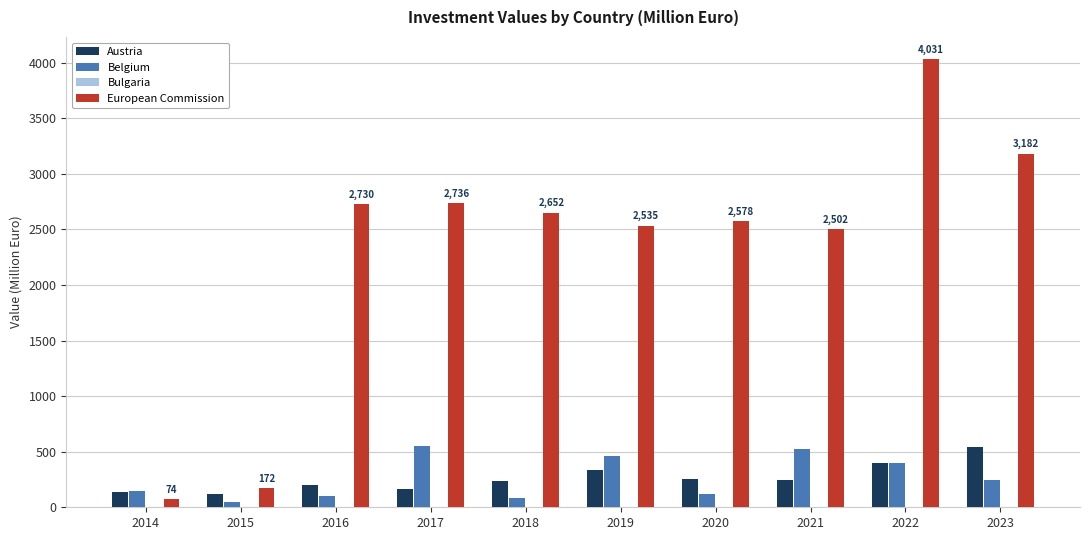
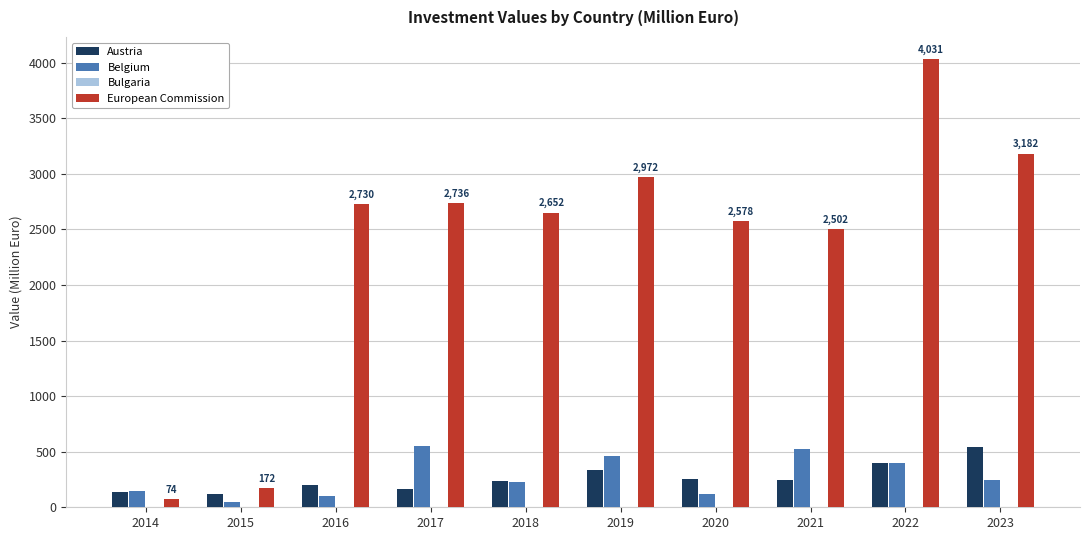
  {
    "Austria": {
      "2014": "140",
      "2015": "120",
      "2016": "200",
      "2017": "160",
      "2018": "240",
      "2019": "330",
      "2020": "260",
      "2021": "250",
      "2022": "400",
      "2023": "540"
    },
    "Belgium": {
      "2014": "140",
      "2015": "50",
      "2016": "100",
      "2017": "550",
-     "2018": "80",
+     "2018": "230",
      "2019": "460",
      "2020": "120",
      "2021": "530",
      "2022": "400",
      "2023": "240"
    },
    "Bulgaria": {
      "2016": "0",
      "2017": "0",
      "2018": "0",
      "2019": "0",
      "2022": "0"
    },
    "European Commission": {
      "2014": "74",
      "2015": "172",
      "2016": "2,730",
      "2017": "2,736",
      "2018": "2,652",
-     "2019": "2,535",
+     "2019": "2,972",
      "2020": "2,578",
      "2021": "2,502",
      "2022": "4,031",
      "2023": "3,182"
    }
  }
